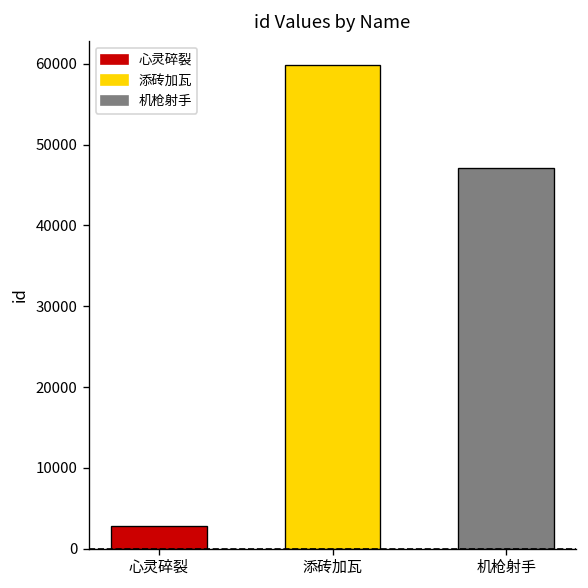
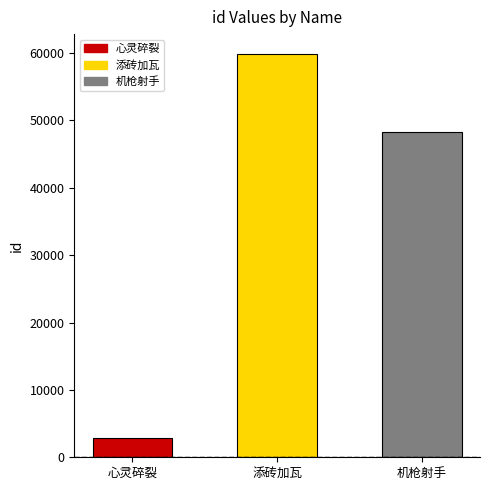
  {
    "心灵碎裂": 3000,
    "添砖加瓦": 60000,
-   "机枪射手": 47000
+   "机枪射手": 48000
  }
